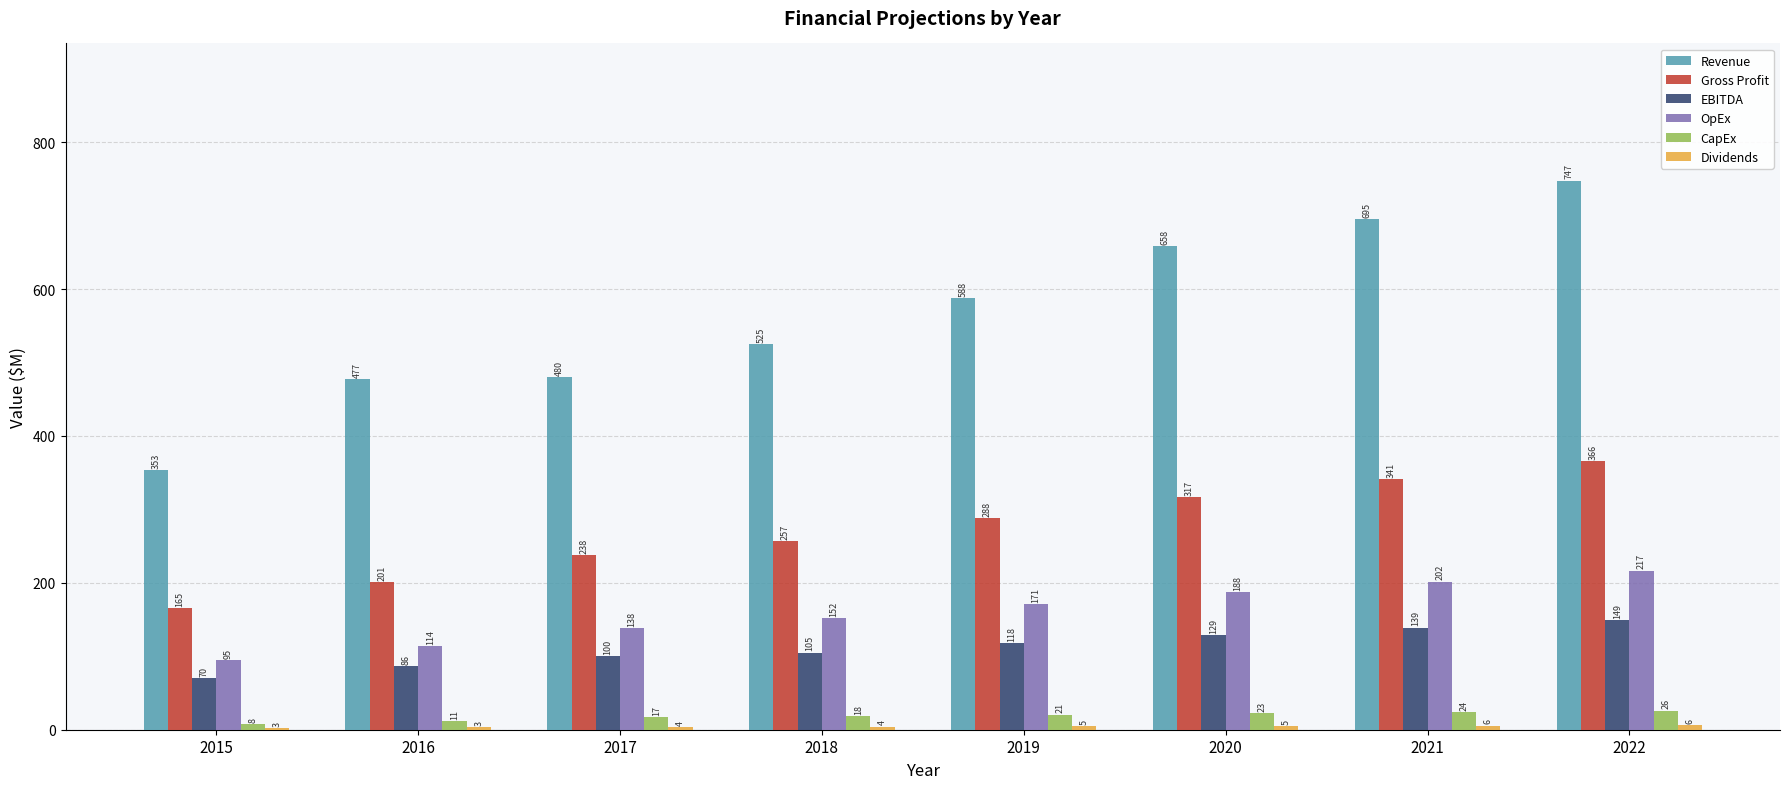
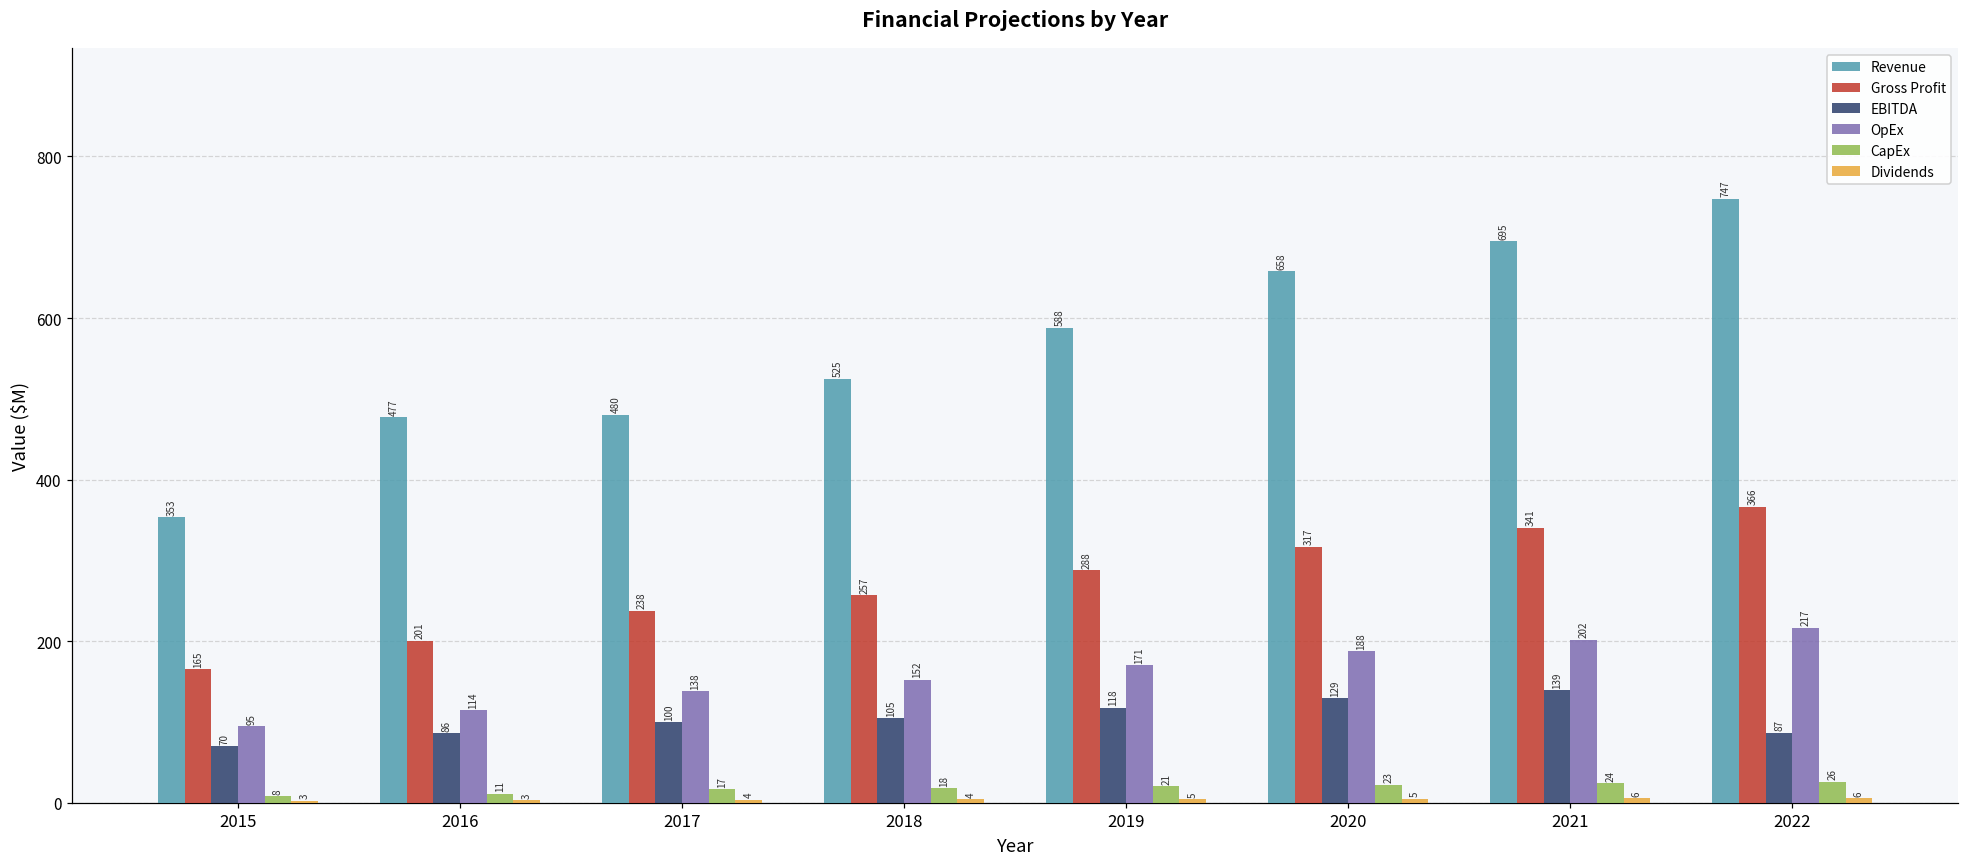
  {
    "Revenue": {
      "2015": 353,
      "2016": 477,
      "2017": 480,
      "2018": 525,
      "2019": 588,
      "2020": 658,
      "2021": 695,
      "2022": 747
    },
    "Gross Profit": {
      "2015": 165,
      "2016": 201,
      "2017": 238,
      "2018": 257,
      "2019": 288,
      "2020": 317,
      "2021": 341,
      "2022": 366
    },
    "EBITDA": {
      "2015": 70,
      "2016": 86,
      "2017": 100,
      "2018": 105,
      "2019": 118,
      "2020": 129,
      "2021": 139,
-     "2022": 149
+     "2022": 87
    },
    "OpEx": {
      "2015": 95,
      "2016": 114,
      "2017": 138,
      "2018": 152,
      "2019": 171,
      "2020": 188,
      "2021": 202,
      "2022": 217
    },
    "CapEx": {
      "2015": 8,
      "2016": 11,
      "2017": 17,
      "2018": 18,
      "2019": 21,
      "2020": 23,
      "2021": 24,
      "2022": 26
    },
    "Dividends": {
      "2015": 3,
      "2016": 3,
      "2017": 4,
      "2018": 4,
      "2019": 5,
      "2020": 5,
      "2021": 6,
      "2022": 6
    }
  }
